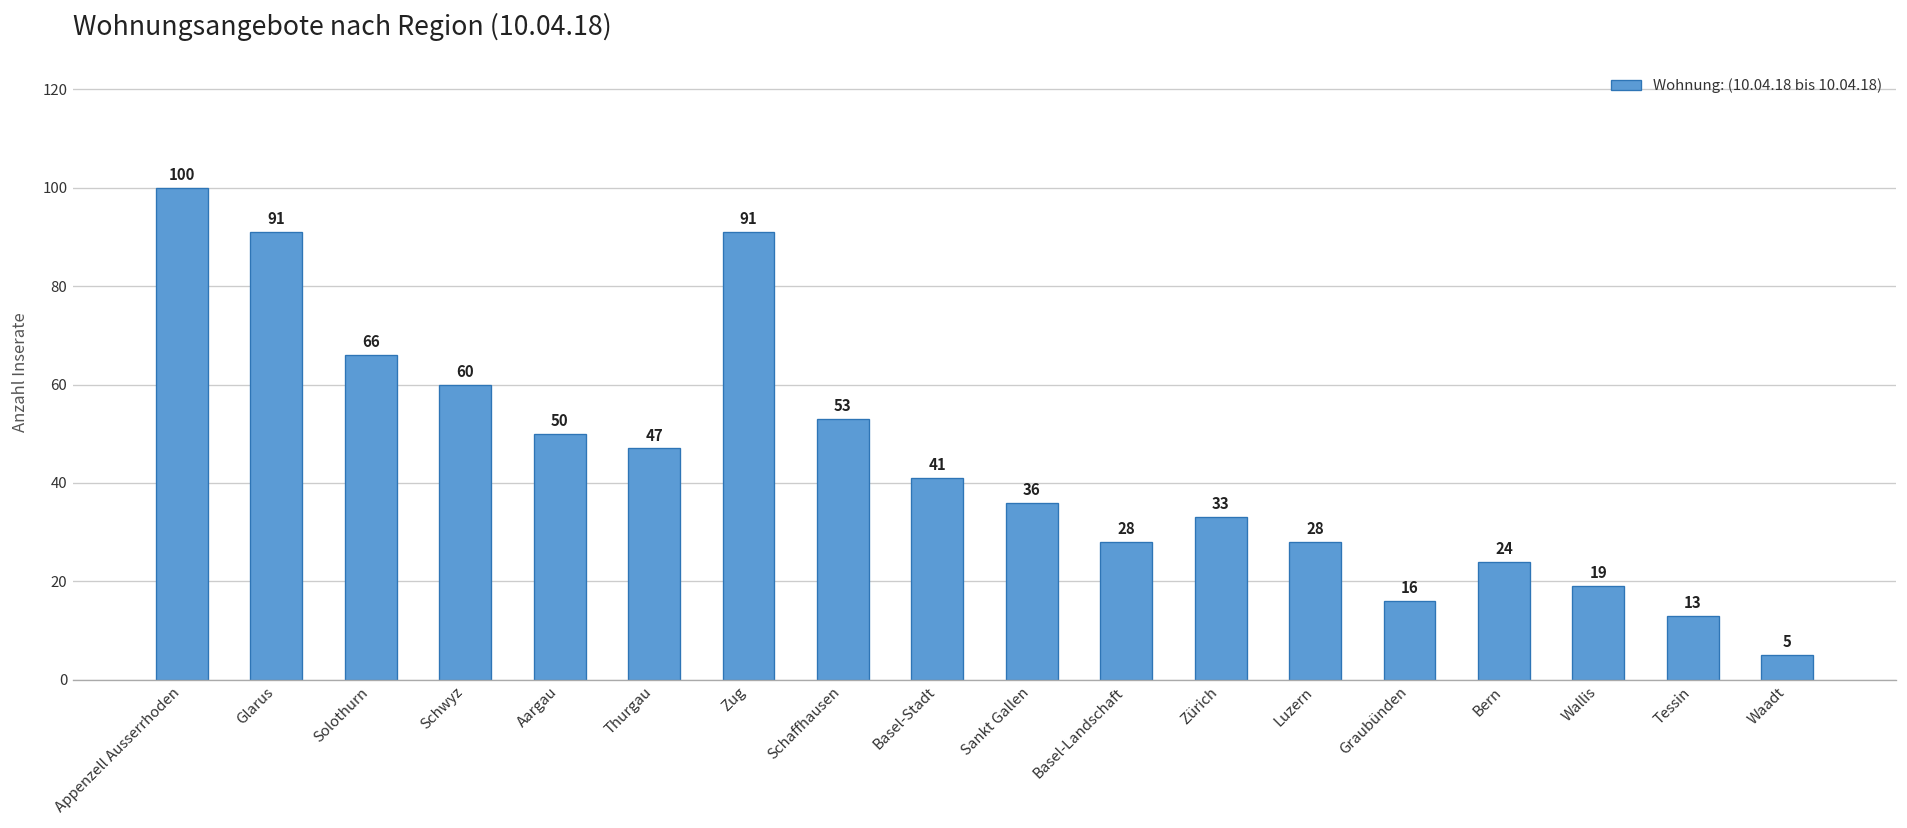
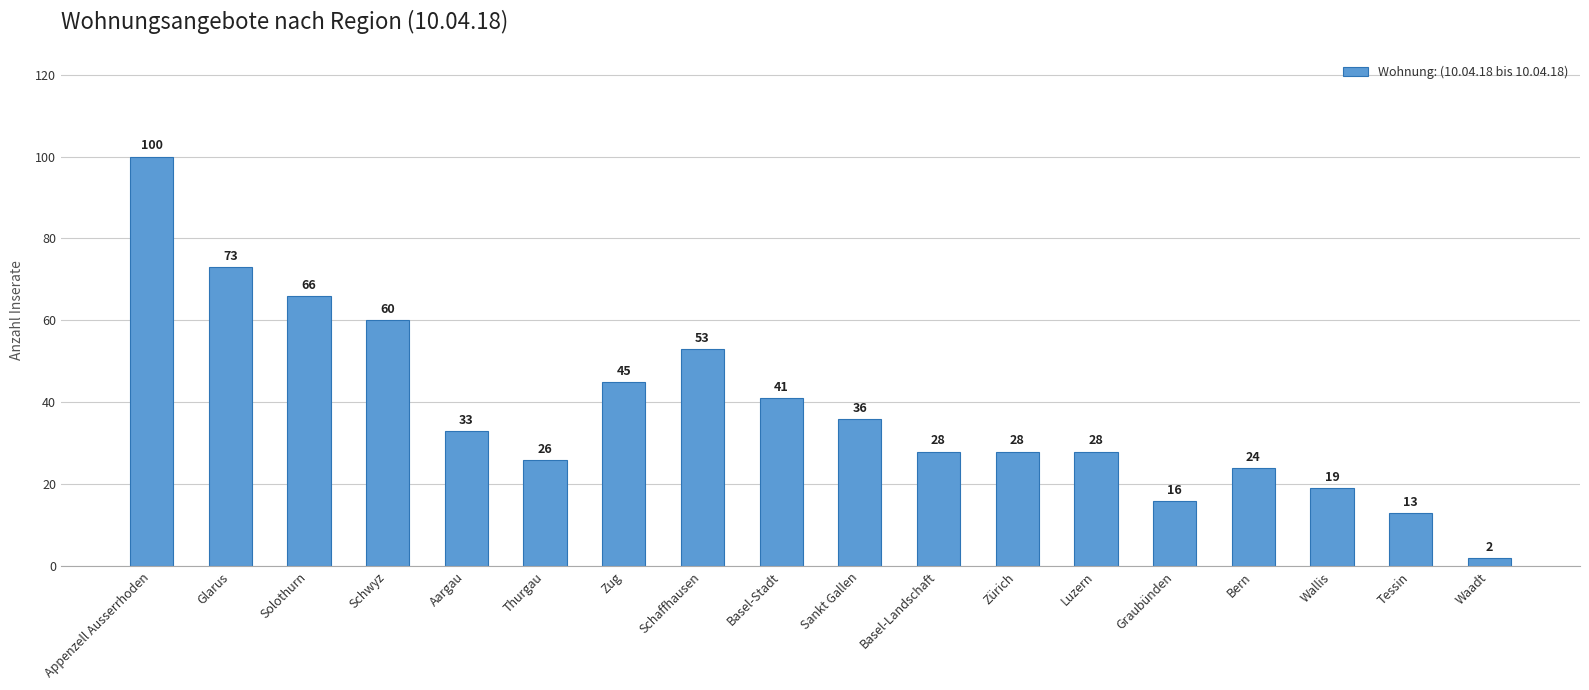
  {
    "Appenzell Ausserrhoden": 100,
-   "Glarus": 91,
+   "Glarus": 73,
    "Solothurn": 66,
    "Schwyz": 60,
-   "Aargau": 50,
-   "Thurgau": 47,
-   "Zug": 91,
+   "Aargau": 33,
+   "Thurgau": 26,
+   "Zug": 45,
    "Schaffhausen": 53,
    "Basel-Stadt": 41,
    "Sankt Gallen": 36,
    "Basel-Landschaft": 28,
-   "Zürich": 33,
+   "Zürich": 28,
    "Luzern": 28,
    "Graubünden": 16,
    "Bern": 24,
    "Wallis": 19,
    "Tessin": 13,
-   "Waadt": 5
+   "Waadt": 2
  }
